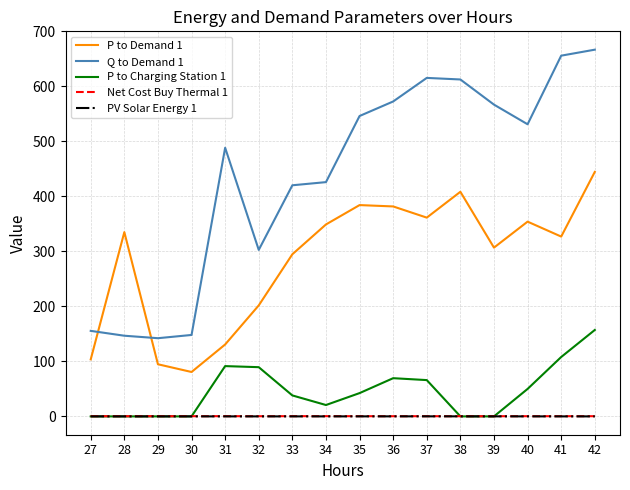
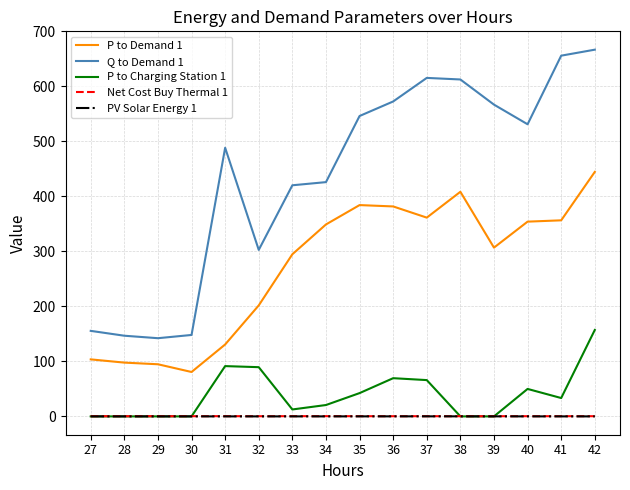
  {
    "P to Demand 1": {
      "27": 100,
-     "28": 340,
+     "28": 100,
      "29": 90,
      "30": 80,
      "31": 130,
      "32": 200,
      "33": 290,
      "34": 350,
      "35": 380,
      "36": 380,
      "37": 360,
      "38": 410,
      "39": 310,
      "40": 350,
-     "41": 330,
+     "41": 360,
      "42": 440
    },
    "Q to Demand 1": {
      "27": 160,
      "28": 150,
      "29": 140,
      "30": 150,
      "31": 490,
      "32": 300,
      "33": 420,
      "34": 430,
      "35": 550,
      "36": 570,
      "37": 620,
      "38": 610,
      "39": 570,
      "40": 530,
      "41": 660,
      "42": 670
    },
    "P to Charging Station 1": {
      "31": 90,
      "32": 90,
-     "33": 40,
+     "33": 10,
      "34": 20,
      "35": 40,
      "36": 70,
      "37": 70,
      "40": 50,
-     "41": 110,
+     "41": 30,
      "42": 160
    },
    "PV Solar Energy 1": {
      "31": 0,
      "32": 0,
      "33": 0,
      "34": 0,
      "35": 0,
      "36": 0,
      "37": 0,
      "40": 0,
      "41": 0,
      "42": 0
    }
  }
